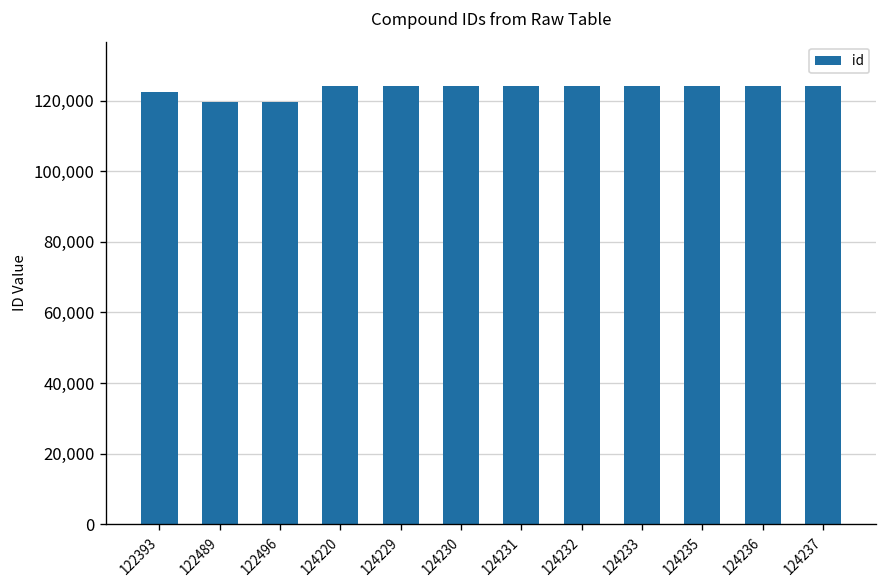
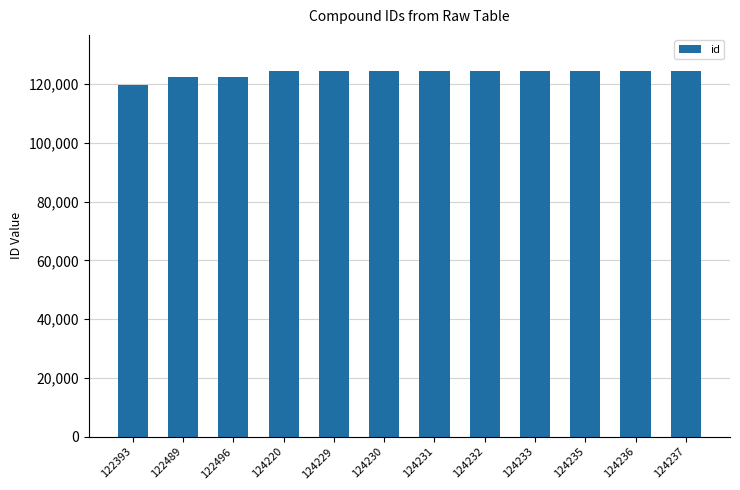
  {
-   "122393": "122,000",
-   "122489": "120,000",
-   "122496": "120,000",
+   "122393": "120,000",
+   "122489": "122,000",
+   "122496": "122,000",
    "124220": "124,000",
    "124229": "124,000",
    "124230": "124,000",
    "124231": "124,000",
    "124232": "124,000",
    "124233": "124,000",
    "124235": "124,000",
    "124236": "124,000",
    "124237": "124,000"
  }
